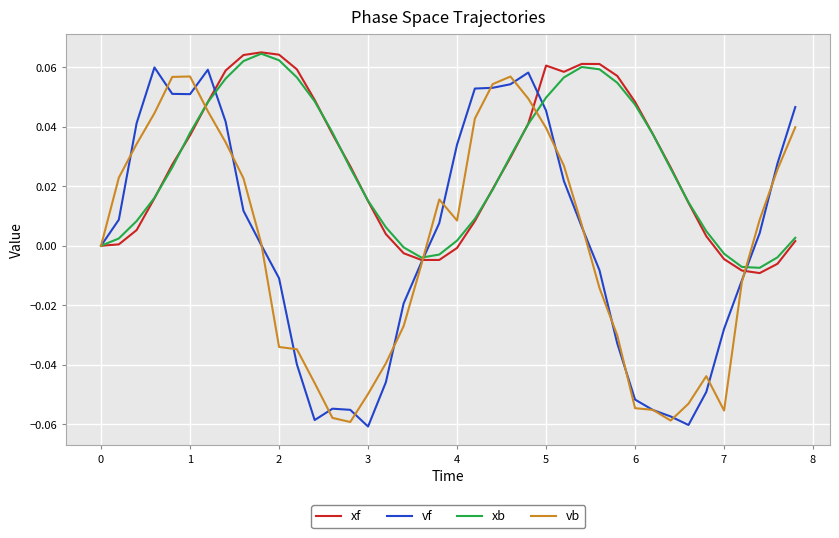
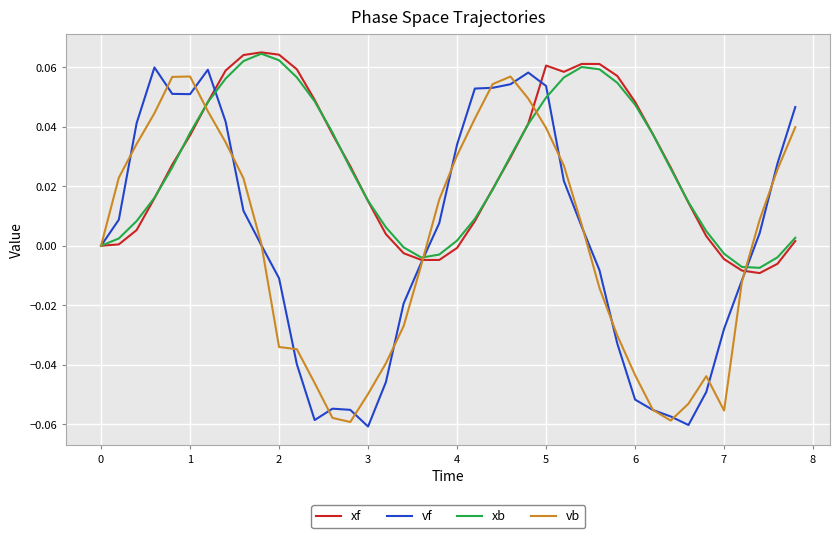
  {
    "xf": {
      "2": 0.064,
      "4": -0.001,
      "5": 0.061,
      "6": 0.048,
      "7": -0.004
    },
    "vf": {
      "1": 0.051,
      "2": -0.011,
      "3": -0.061,
      "4": 0.034,
-     "5": 0.045,
+     "5": 0.054,
      "6": -0.052,
      "7": -0.028
    },
    "xb": {
      "2": 0.062,
      "4": 0.002,
      "5": 0.050,
      "6": 0.047,
      "7": -0.003
    },
    "vb": {
      "1": 0.057,
      "2": -0.034,
      "3": -0.050,
-     "4": 0.008,
+     "4": 0.030,
      "5": 0.040,
-     "6": -0.055,
+     "6": -0.043,
      "7": -0.055
    }
  }
